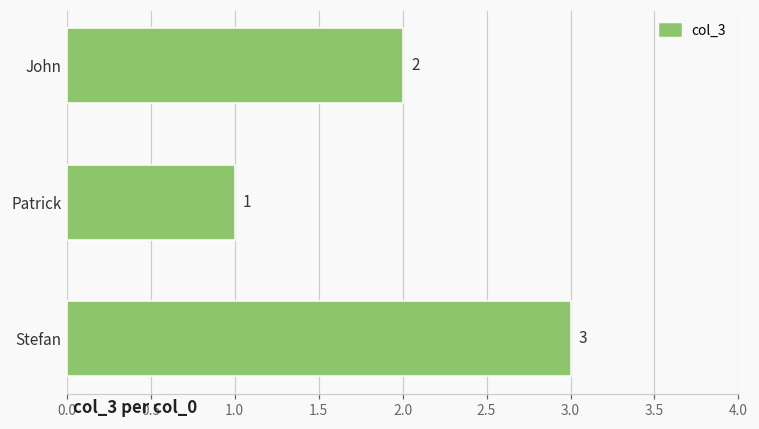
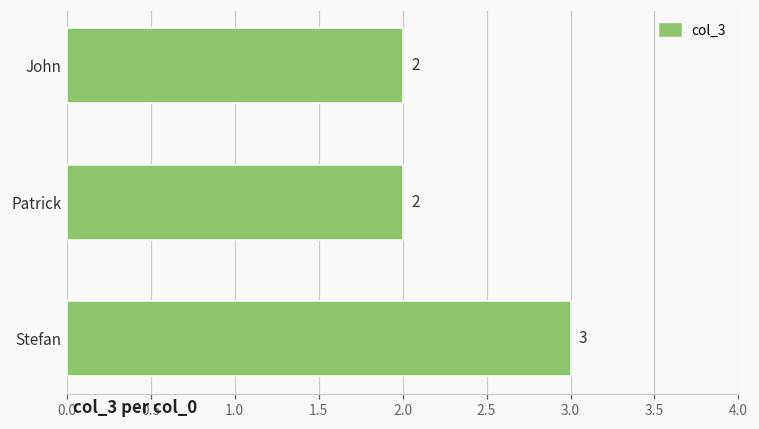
  {
    "John": 2,
-   "Patrick": 1,
+   "Patrick": 2,
    "Stefan": 3
  }
